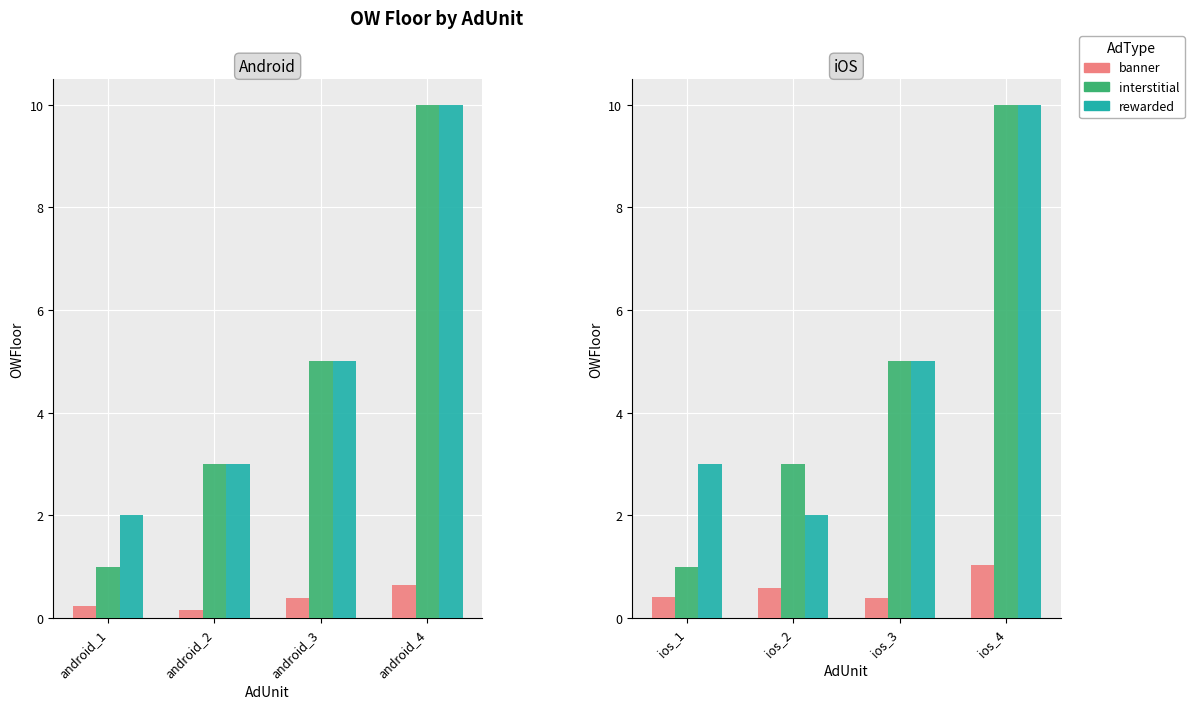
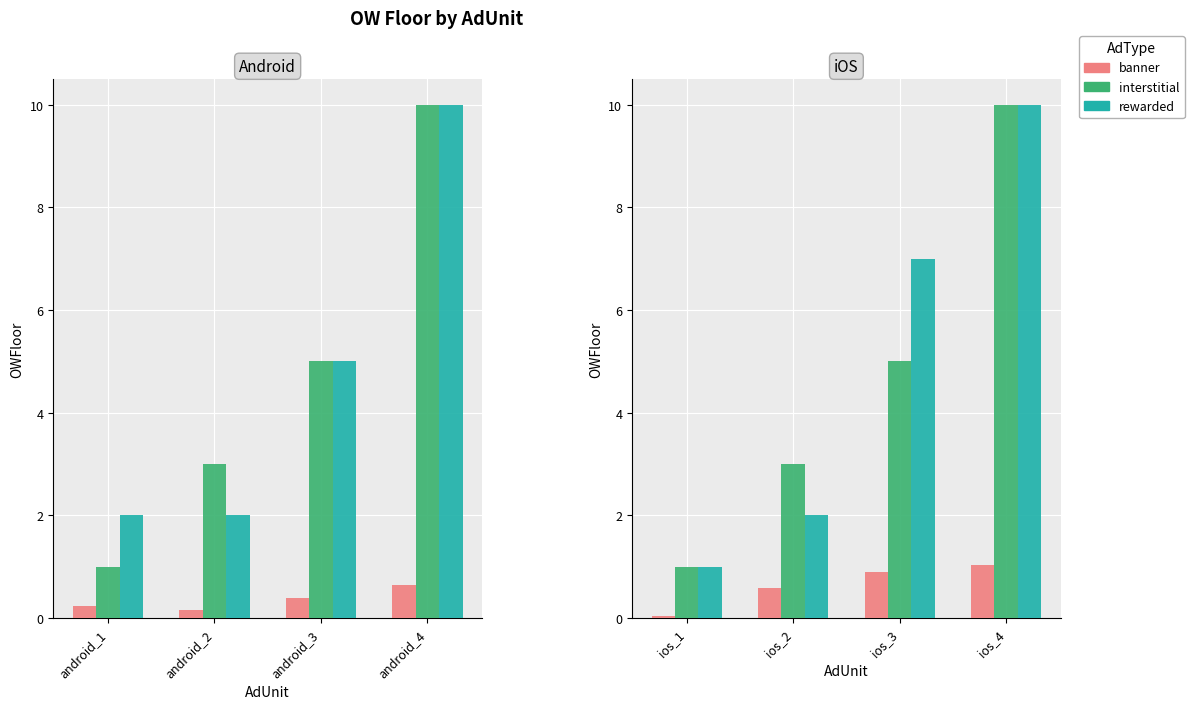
  {
    "Android": {
      "banner": {
        "android_1": 0.2,
        "android_2": 0.2,
        "android_3": 0.4,
        "android_4": 0.7
      },
      "interstitial": {
        "android_1": 1,
        "android_2": 3,
        "android_3": 5,
        "android_4": 10
      },
      "rewarded": {
        "android_1": 2,
-       "android_2": 3,
+       "android_2": 2,
        "android_3": 5,
        "android_4": 10
      }
    },
    "iOS": {
      "banner": {
-       "ios_1": 0.4,
+       "ios_1": 0.1,
        "ios_2": 0.6,
-       "ios_3": 0.4,
+       "ios_3": 0.9,
        "ios_4": 1.0
      },
      "interstitial": {
        "ios_1": 1.0,
        "ios_2": 3.0,
        "ios_3": 5.0,
        "ios_4": 10.0
      },
      "rewarded": {
-       "ios_1": 3,
+       "ios_1": 1,
        "ios_2": 2,
-       "ios_3": 5,
+       "ios_3": 7,
        "ios_4": 10
      }
    }
  }
